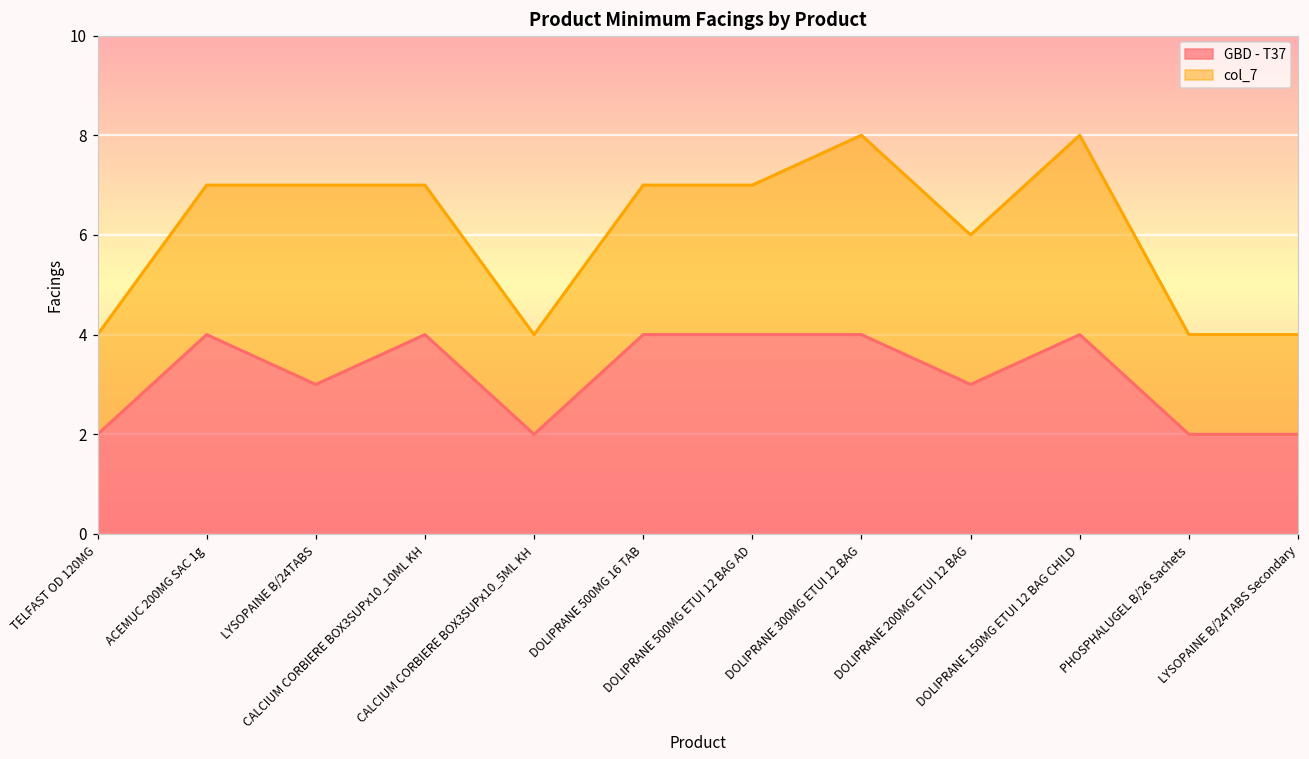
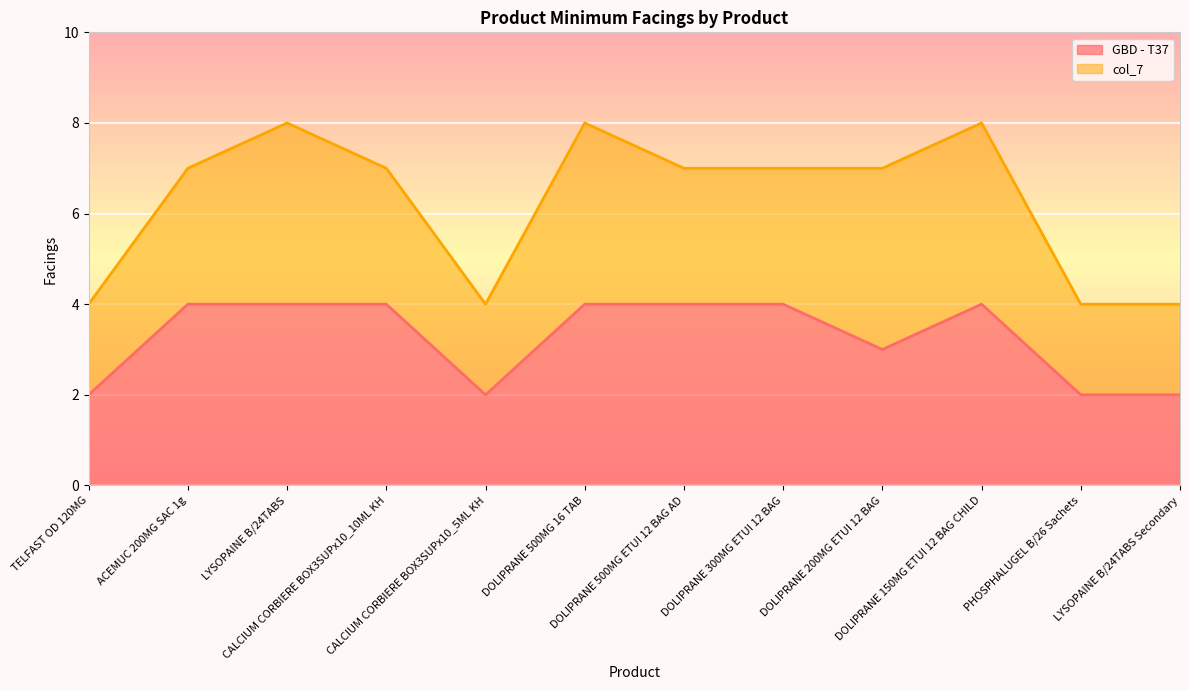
  {
    "GBD - T37": {
      "TELFAST OD 120MG": 2,
      "ACEMUC 200MG SAC 1g": 4,
-     "LYSOPAINE B/24TABS": 3,
+     "LYSOPAINE B/24TABS": 4,
      "CALCIUM CORBIERE BOX3SUPx10_10ML KH": 4,
      "CALCIUM CORBIERE BOX3SUPx10_5ML KH": 2,
      "DOLIPRANE 500MG 16 TAB": 4,
      "DOLIPRANE 500MG ETUI 12 BAG AD": 4,
      "DOLIPRANE 300MG ETUI 12 BAG": 4,
      "DOLIPRANE 200MG ETUI 12 BAG": 3,
      "DOLIPRANE 150MG ETUI 12 BAG CHILD": 4,
      "PHOSPHALUGEL B/26 Sachets": 2,
      "LYSOPAINE B/24TABS Secondary": 2
    },
    "col_7": {
      "TELFAST OD 120MG": 2,
      "ACEMUC 200MG SAC 1g": 3,
      "LYSOPAINE B/24TABS": 4,
      "CALCIUM CORBIERE BOX3SUPx10_10ML KH": 3,
      "CALCIUM CORBIERE BOX3SUPx10_5ML KH": 2,
-     "DOLIPRANE 500MG 16 TAB": 3,
+     "DOLIPRANE 500MG 16 TAB": 4,
      "DOLIPRANE 500MG ETUI 12 BAG AD": 3,
-     "DOLIPRANE 300MG ETUI 12 BAG": 4,
-     "DOLIPRANE 200MG ETUI 12 BAG": 3,
+     "DOLIPRANE 300MG ETUI 12 BAG": 3,
+     "DOLIPRANE 200MG ETUI 12 BAG": 4,
      "DOLIPRANE 150MG ETUI 12 BAG CHILD": 4,
      "PHOSPHALUGEL B/26 Sachets": 2,
      "LYSOPAINE B/24TABS Secondary": 2
    }
  }
